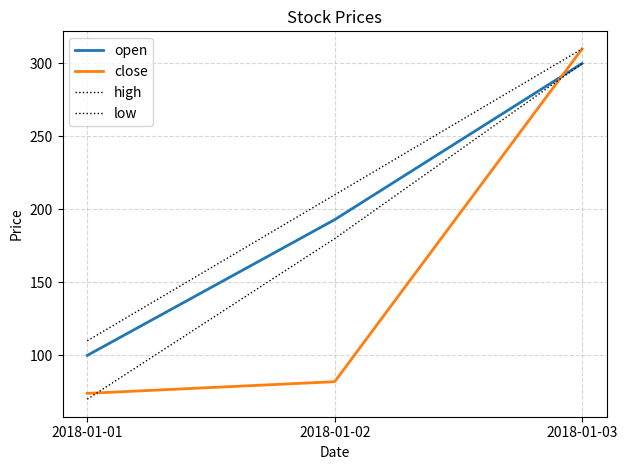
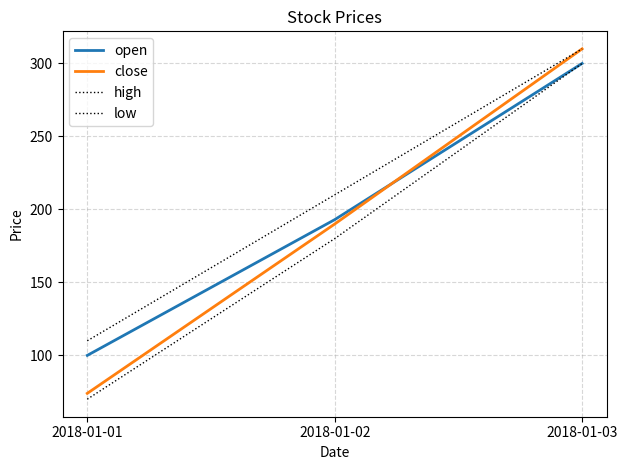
  {
    "open": {
      "2018-01-01": 100,
      "2018-01-02": 193
    },
    "close": {
      "2018-01-01": 74,
-     "2018-01-02": 82
+     "2018-01-02": 190
    }
  }
